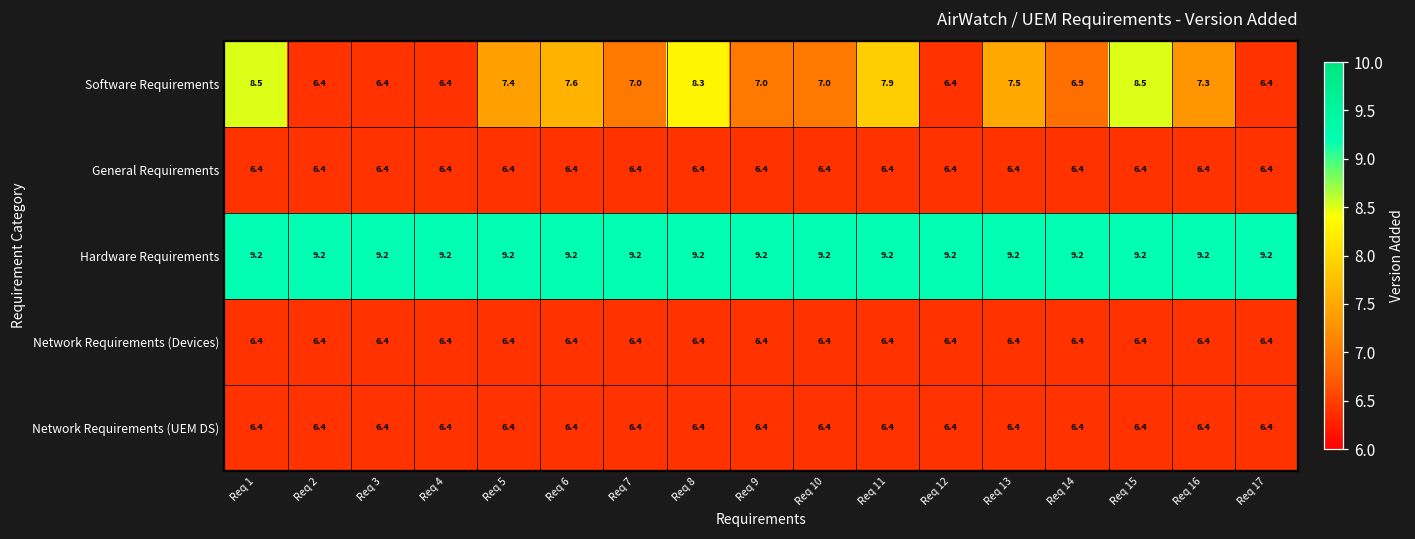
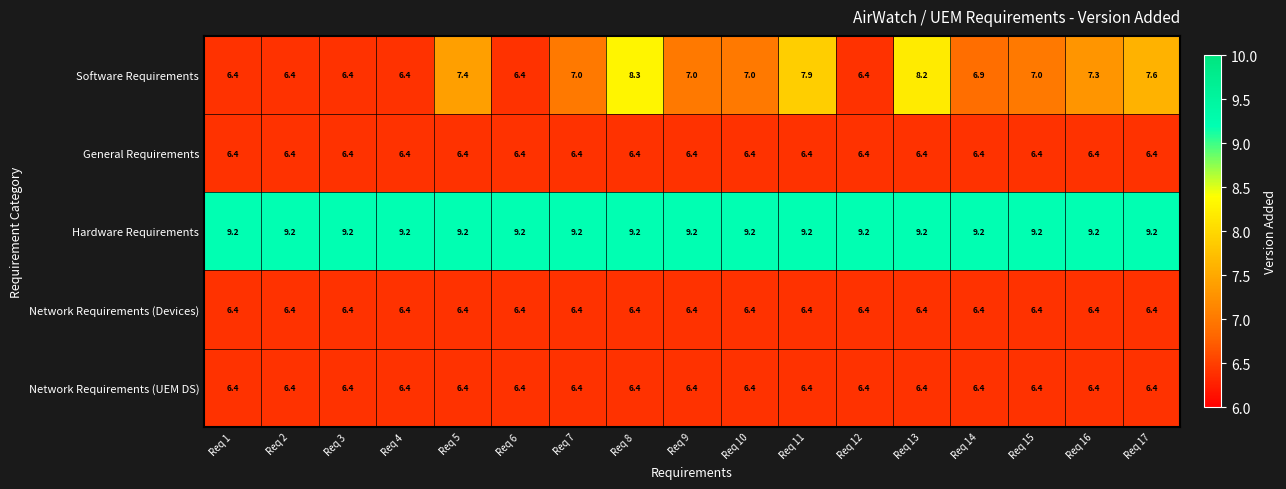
  {
    "Software Requirements": {
-     "Req 1": 8.5,
+     "Req 1": 6.4,
      "Req 2": 6.4,
      "Req 3": 6.4,
      "Req 4": 6.4,
      "Req 5": 7.4,
-     "Req 6": 7.6,
+     "Req 6": 6.4,
      "Req 7": 7.0,
      "Req 8": 8.3,
      "Req 9": 7.0,
      "Req 10": 7.0,
      "Req 11": 7.9,
      "Req 12": 6.4,
-     "Req 13": 7.5,
+     "Req 13": 8.2,
      "Req 14": 6.9,
-     "Req 15": 8.5,
+     "Req 15": 7.0,
      "Req 16": 7.3,
-     "Req 17": 6.4
+     "Req 17": 7.6
    },
    "General Requirements": {
      "Req 1": 6.4,
      "Req 2": 6.4,
      "Req 3": 6.4,
      "Req 4": 6.4,
      "Req 5": 6.4,
      "Req 6": 6.4,
      "Req 7": 6.4,
      "Req 8": 6.4,
      "Req 9": 6.4,
      "Req 10": 6.4,
      "Req 11": 6.4,
      "Req 12": 6.4,
      "Req 13": 6.4,
      "Req 14": 6.4,
      "Req 15": 6.4,
      "Req 16": 6.4,
      "Req 17": 6.4
    },
    "Hardware Requirements": {
      "Req 1": 9.2,
      "Req 2": 9.2,
      "Req 3": 9.2,
      "Req 4": 9.2,
      "Req 5": 9.2,
      "Req 6": 9.2,
      "Req 7": 9.2,
      "Req 8": 9.2,
      "Req 9": 9.2,
      "Req 10": 9.2,
      "Req 11": 9.2,
      "Req 12": 9.2,
      "Req 13": 9.2,
      "Req 14": 9.2,
      "Req 15": 9.2,
      "Req 16": 9.2,
      "Req 17": 9.2
    },
    "Network Requirements (Devices)": {
      "Req 1": 6.4,
      "Req 2": 6.4,
      "Req 3": 6.4,
      "Req 4": 6.4,
      "Req 5": 6.4,
      "Req 6": 6.4,
      "Req 7": 6.4,
      "Req 8": 6.4,
      "Req 9": 6.4,
      "Req 10": 6.4,
      "Req 11": 6.4,
      "Req 12": 6.4,
      "Req 13": 6.4,
      "Req 14": 6.4,
      "Req 15": 6.4,
      "Req 16": 6.4,
      "Req 17": 6.4
    },
    "Network Requirements (UEM DS)": {
      "Req 1": 6.4,
      "Req 2": 6.4,
      "Req 3": 6.4,
      "Req 4": 6.4,
      "Req 5": 6.4,
      "Req 6": 6.4,
      "Req 7": 6.4,
      "Req 8": 6.4,
      "Req 9": 6.4,
      "Req 10": 6.4,
      "Req 11": 6.4,
      "Req 12": 6.4,
      "Req 13": 6.4,
      "Req 14": 6.4,
      "Req 15": 6.4,
      "Req 16": 6.4,
      "Req 17": 6.4
    }
  }
